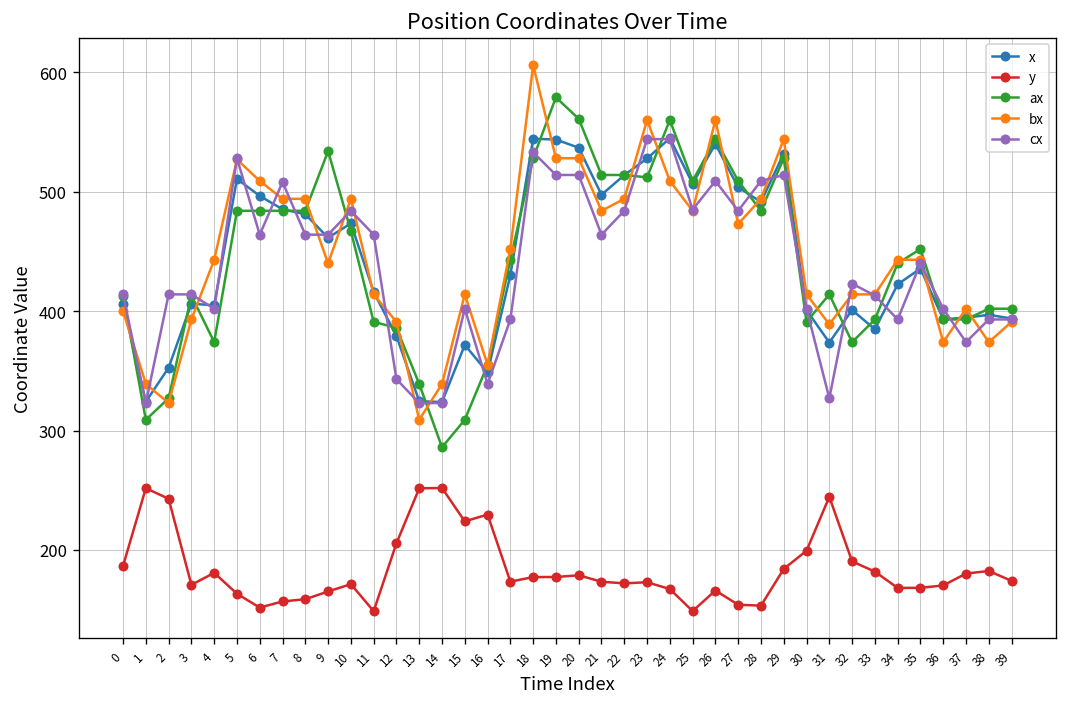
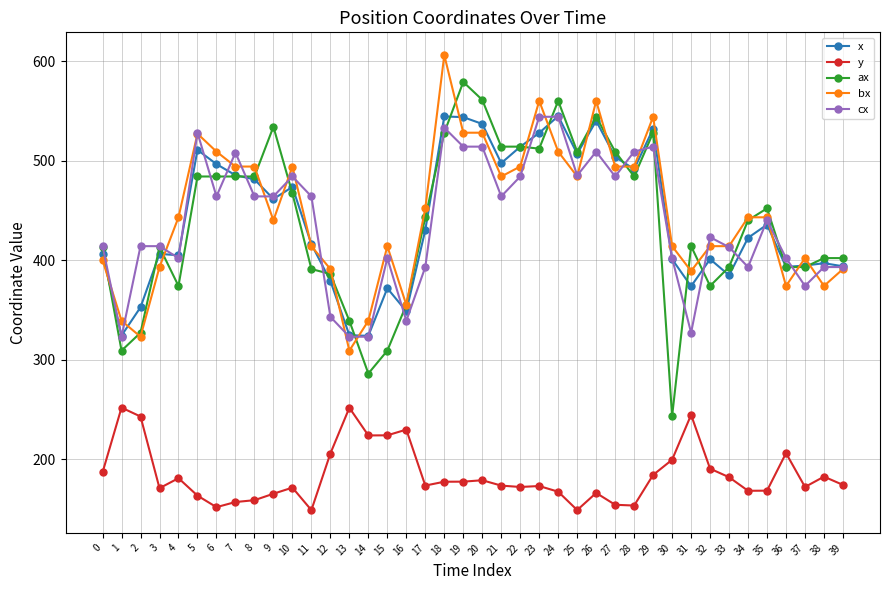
  {
    "x": {
      "0": 410,
      "2": 350,
      "3": 410,
      "4": 400,
      "5": 510,
      "6": 500,
      "8": 480,
      "9": 460,
      "10": 470,
      "12": 380,
      "15": 370,
      "16": 350,
      "17": 430,
      "18": 540,
      "19": 540,
      "20": 540,
      "21": 500,
      "23": 530,
      "26": 540,
      "27": 500,
      "28": 490,
      "29": 530,
      "31": 370,
      "32": 400,
      "33": 380,
      "34": 420,
      "35": 440,
      "38": 400
    },
    "y": {
      "0": 190,
      "1": 250,
      "2": 240,
      "3": 170,
      "4": 180,
      "5": 160,
      "6": 150,
      "7": 160,
      "8": 160,
      "9": 170,
      "10": 170,
      "11": 150,
      "12": 210,
      "13": 250,
-     "14": 250,
+     "14": 220,
      "15": 220,
      "16": 230,
      "17": 170,
      "18": 180,
      "19": 180,
      "20": 180,
      "21": 170,
      "22": 170,
      "23": 170,
      "24": 170,
      "25": 150,
      "26": 170,
      "27": 150,
      "28": 150,
      "29": 180,
      "30": 200,
      "31": 240,
      "32": 190,
      "33": 180,
      "34": 170,
      "35": 170,
-     "36": 170,
-     "37": 180,
+     "36": 210,
+     "37": 170,
      "38": 180,
      "39": 170
    },
    "ax": {
      "1": 310,
      "2": 330,
      "4": 370,
      "5": 480,
      "6": 480,
      "8": 480,
      "9": 530,
      "10": 470,
      "11": 390,
      "12": 390,
      "13": 340,
      "14": 290,
      "15": 310,
      "17": 440,
      "18": 530,
      "19": 580,
      "20": 560,
      "21": 510,
      "23": 510,
      "24": 560,
      "26": 540,
      "27": 510,
      "28": 480,
      "29": 530,
-     "30": 390,
+     "30": 240,
      "31": 410,
      "32": 370,
      "33": 390,
      "34": 440,
      "35": 450,
      "38": 400,
      "39": 400
    },
    "bx": {
      "0": 400,
      "1": 340,
      "2": 320,
      "3": 390,
      "4": 440,
      "6": 510,
      "7": 490,
      "8": 490,
      "9": 440,
      "10": 490,
      "12": 390,
      "13": 310,
      "14": 340,
      "15": 410,
      "17": 450,
      "18": 610,
      "19": 530,
      "20": 530,
      "21": 480,
      "22": 490,
      "23": 560,
      "24": 510,
      "26": 560,
-     "27": 470,
+     "27": 490,
      "28": 490,
      "29": 540,
      "30": 410,
      "31": 390,
      "32": 410,
      "34": 440,
      "35": 440,
      "36": 370,
      "37": 400,
      "38": 370
    },
    "cx": {
      "2": 410,
      "4": 400,
      "6": 460,
      "7": 510,
      "8": 460,
      "9": 460,
      "10": 480,
      "11": 460,
      "12": 340,
      "15": 400,
      "16": 340,
      "17": 390,
      "18": 530,
      "19": 510,
      "20": 510,
      "21": 460,
      "22": 480,
      "23": 540,
      "26": 510,
      "27": 480,
      "28": 510,
      "29": 510,
      "31": 330,
      "32": 420,
      "34": 390,
      "35": 440,
      "36": 400,
      "37": 370,
      "38": 390
    }
  }
